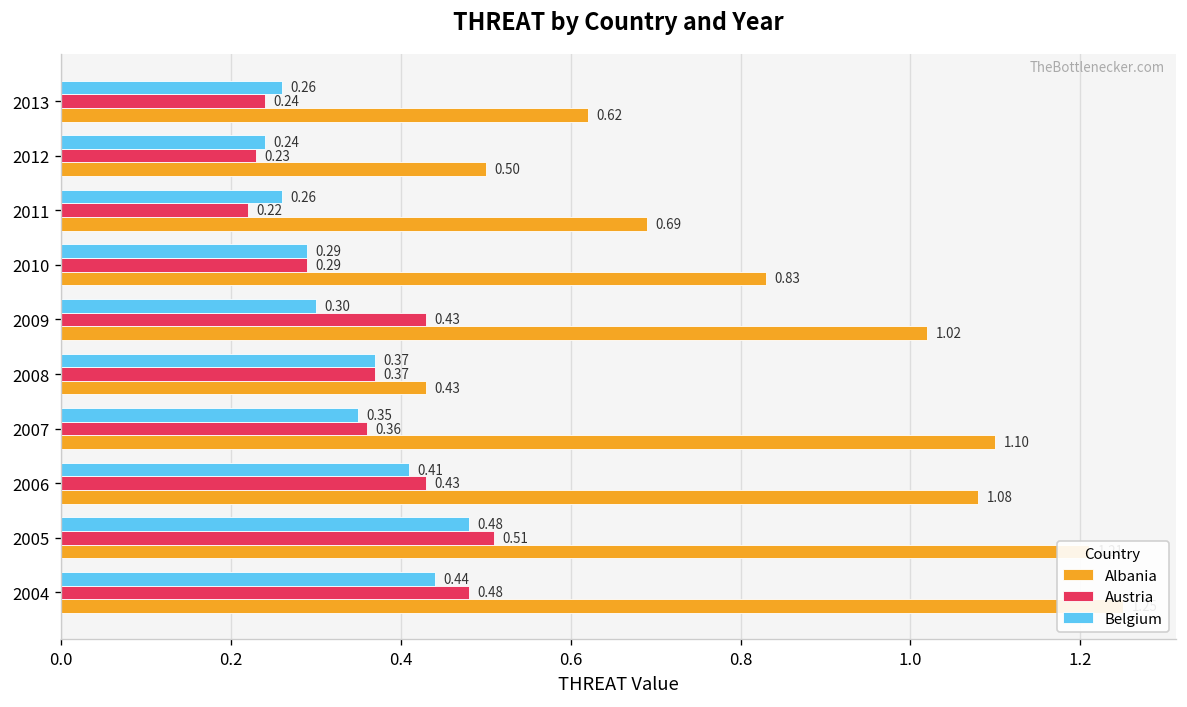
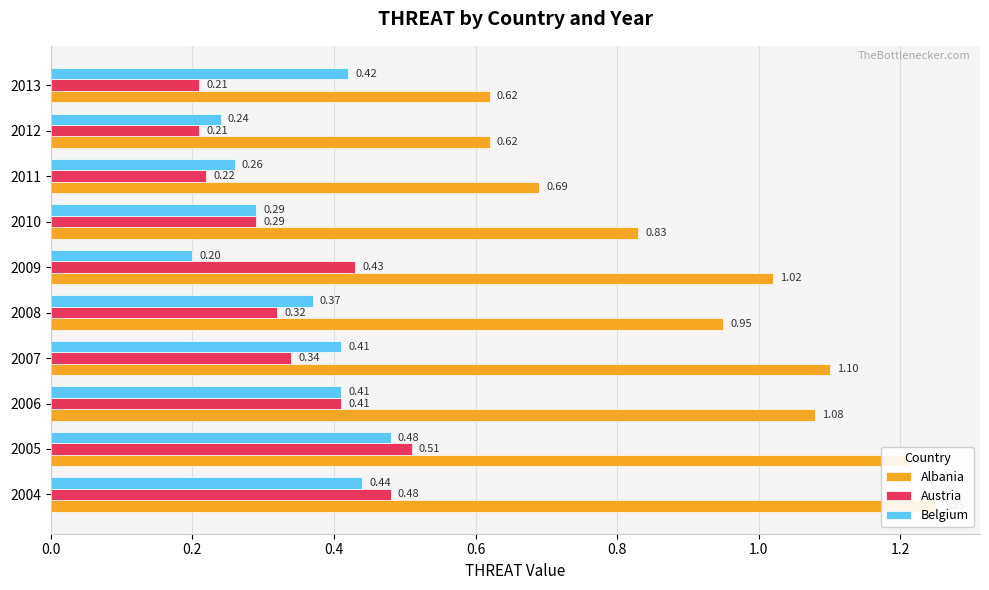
  {
    "Albania": {
      "2013": 0.62,
-     "2012": 0.50,
+     "2012": 0.62,
      "2011": 0.69,
      "2010": 0.83,
      "2009": 1.02,
-     "2008": 0.43,
+     "2008": 0.95,
      "2007": 1.10,
      "2006": 1.08
    },
    "Austria": {
-     "2013": 0.24,
-     "2012": 0.23,
+     "2013": 0.21,
+     "2012": 0.21,
      "2011": 0.22,
      "2010": 0.29,
      "2009": 0.43,
-     "2008": 0.37,
-     "2007": 0.36,
-     "2006": 0.43,
+     "2008": 0.32,
+     "2007": 0.34,
+     "2006": 0.41,
      "2005": 0.51,
      "2004": 0.48
    },
    "Belgium": {
-     "2013": 0.26,
+     "2013": 0.42,
      "2012": 0.24,
      "2011": 0.26,
      "2010": 0.29,
-     "2009": 0.30,
+     "2009": 0.20,
      "2008": 0.37,
-     "2007": 0.35,
+     "2007": 0.41,
      "2006": 0.41,
      "2005": 0.48,
      "2004": 0.44
    }
  }
